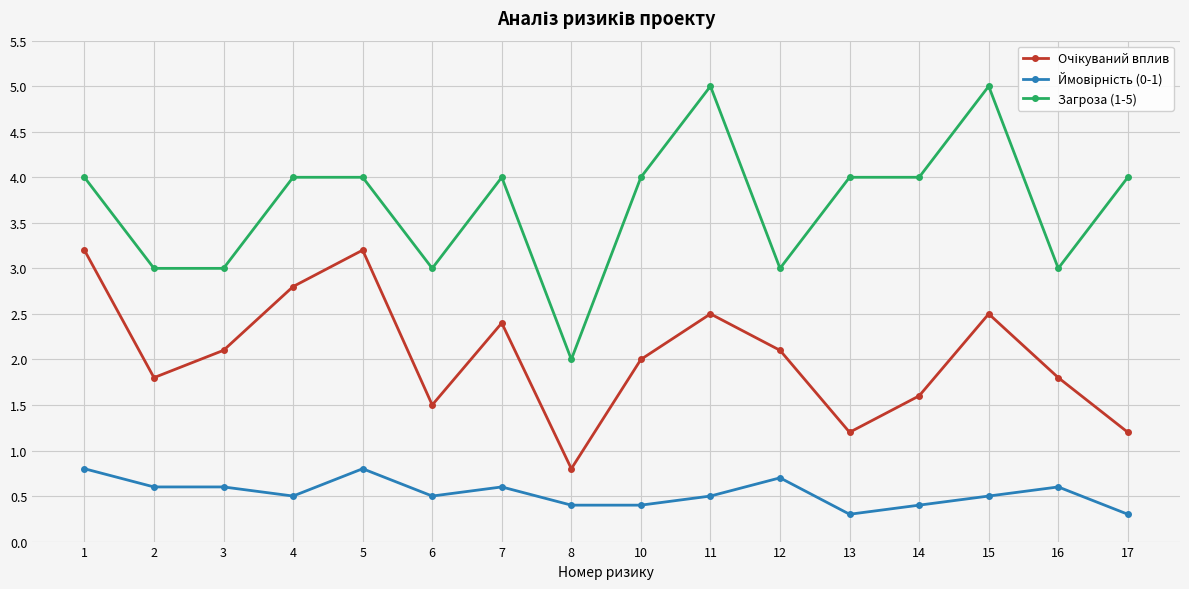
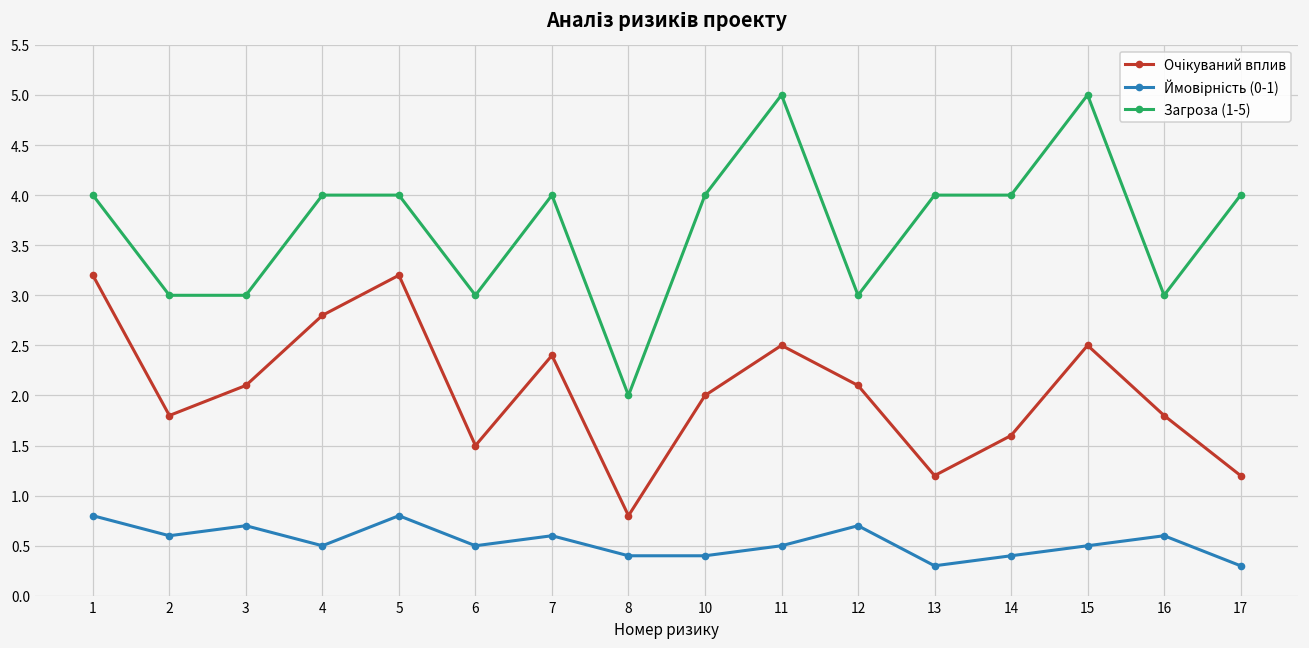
  {
    "Очікуваний вплив": {
      "1": 3.2,
      "2": 1.8,
      "3": 2.1,
      "4": 2.8,
      "5": 3.2,
      "6": 1.5,
      "7": 2.4,
      "8": 0.8,
      "10": 2.0,
      "11": 2.5,
      "12": 2.1,
      "13": 1.2,
      "14": 1.6,
      "15": 2.5,
      "16": 1.8,
      "17": 1.2
    },
    "Ймовірність (0-1)": {
      "1": 0.8,
      "2": 0.6,
-     "3": 0.6,
+     "3": 0.7,
      "4": 0.5,
      "5": 0.8,
      "6": 0.5,
      "7": 0.6,
      "8": 0.4,
      "10": 0.4,
      "11": 0.5,
      "12": 0.7,
      "13": 0.3,
      "14": 0.4,
      "15": 0.5,
      "16": 0.6,
      "17": 0.3
    },
    "Загроза (1-5)": {
      "1": 4.0,
      "2": 3.0,
      "3": 3.0,
      "4": 4.0,
      "5": 4.0,
      "6": 3.0,
      "7": 4.0,
      "8": 2.0,
      "10": 4.0,
      "11": 5.0,
      "12": 3.0,
      "13": 4.0,
      "14": 4.0,
      "15": 5.0,
      "16": 3.0,
      "17": 4.0
    }
  }
